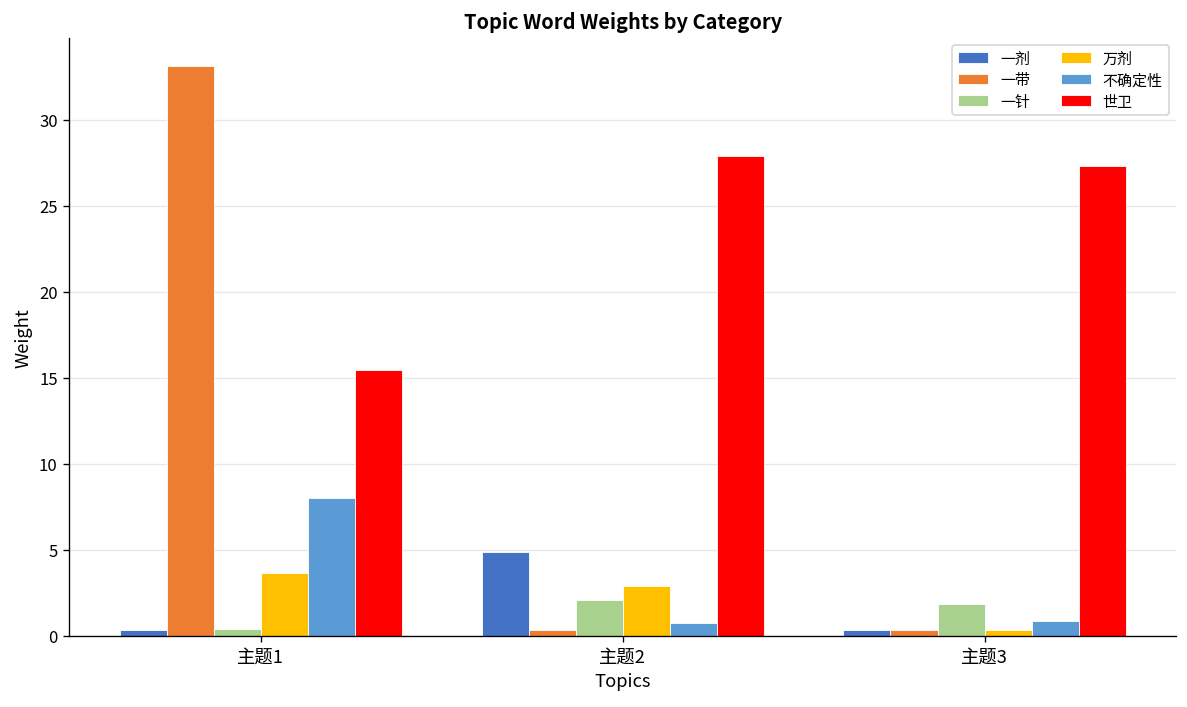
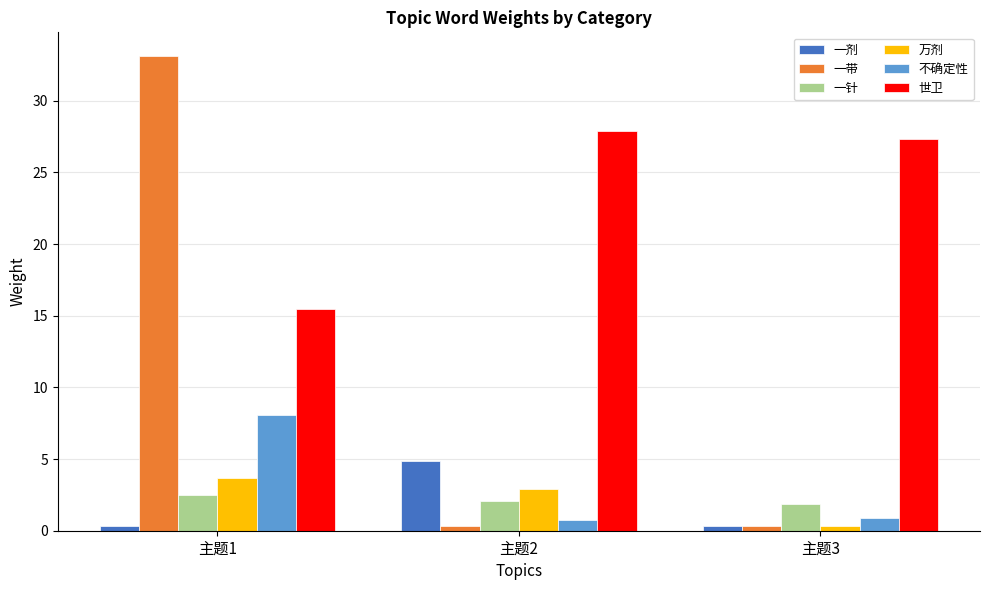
  {
    "一带": {
      "主题1": 33.1,
      "主题2": 0.4,
      "主题3": 0.3
    },
    "一针": {
-     "主题1": 0.4,
+     "主题1": 2.5,
      "主题2": 2.1,
      "主题3": 1.9
    },
    "万剂": {
      "主题1": 3.7,
      "主题2": 2.9,
      "主题3": 0.3
    },
    "世卫": {
      "主题1": 15.5,
      "主题2": 27.9,
      "主题3": 27.3
    }
  }
